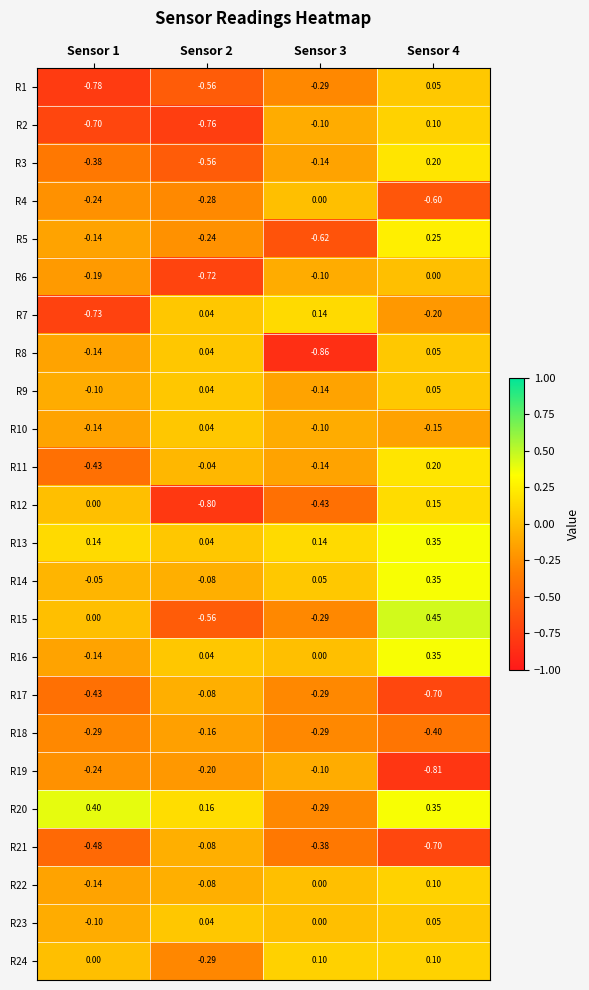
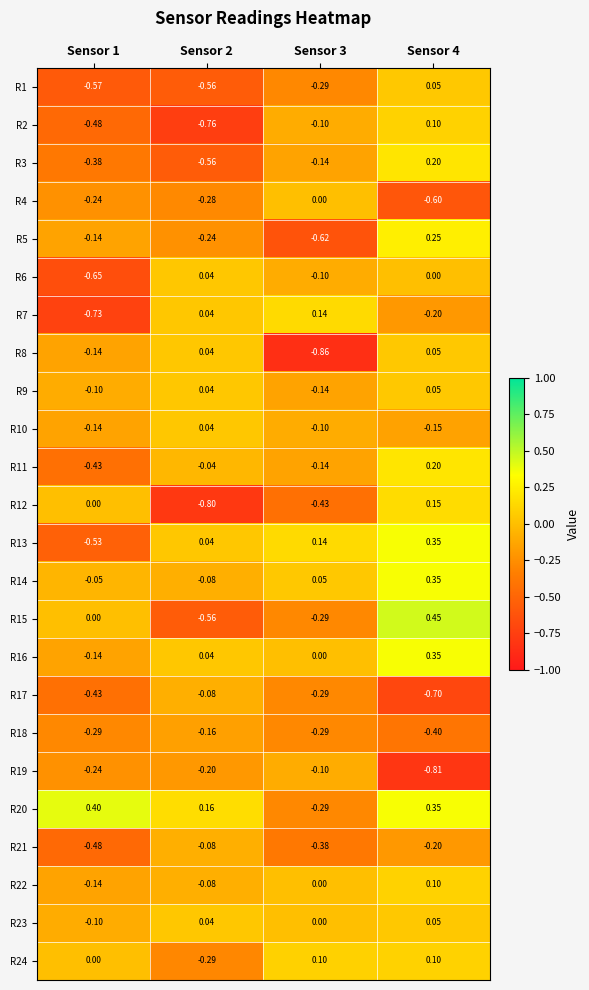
  {
    "R1": {
-     "Sensor 1": -0.78,
+     "Sensor 1": -0.57,
      "Sensor 2": -0.56,
      "Sensor 3": -0.29,
      "Sensor 4": 0.05
    },
    "R2": {
-     "Sensor 1": -0.70,
+     "Sensor 1": -0.48,
      "Sensor 2": -0.76,
      "Sensor 3": -0.10,
      "Sensor 4": 0.10
    },
    "R3": {
      "Sensor 1": -0.38,
      "Sensor 2": -0.56,
      "Sensor 3": -0.14,
      "Sensor 4": 0.20
    },
    "R4": {
      "Sensor 1": -0.24,
      "Sensor 2": -0.28,
      "Sensor 3": 0.00,
      "Sensor 4": -0.60
    },
    "R5": {
      "Sensor 1": -0.14,
      "Sensor 2": -0.24,
      "Sensor 3": -0.62,
      "Sensor 4": 0.25
    },
    "R6": {
-     "Sensor 1": -0.19,
-     "Sensor 2": -0.72,
+     "Sensor 1": -0.65,
+     "Sensor 2": 0.04,
      "Sensor 3": -0.10,
      "Sensor 4": 0.00
    },
    "R7": {
      "Sensor 1": -0.73,
      "Sensor 2": 0.04,
      "Sensor 3": 0.14,
      "Sensor 4": -0.20
    },
    "R8": {
      "Sensor 1": -0.14,
      "Sensor 2": 0.04,
      "Sensor 3": -0.86,
      "Sensor 4": 0.05
    },
    "R9": {
      "Sensor 1": -0.10,
      "Sensor 2": 0.04,
      "Sensor 3": -0.14,
      "Sensor 4": 0.05
    },
    "R10": {
      "Sensor 1": -0.14,
      "Sensor 2": 0.04,
      "Sensor 3": -0.10,
      "Sensor 4": -0.15
    },
    "R11": {
      "Sensor 1": -0.43,
      "Sensor 2": -0.04,
      "Sensor 3": -0.14,
      "Sensor 4": 0.20
    },
    "R12": {
      "Sensor 1": 0.00,
      "Sensor 2": -0.80,
      "Sensor 3": -0.43,
      "Sensor 4": 0.15
    },
    "R13": {
-     "Sensor 1": 0.14,
+     "Sensor 1": -0.53,
      "Sensor 2": 0.04,
      "Sensor 3": 0.14,
      "Sensor 4": 0.35
    },
    "R14": {
      "Sensor 1": -0.05,
      "Sensor 2": -0.08,
      "Sensor 3": 0.05,
      "Sensor 4": 0.35
    },
    "R15": {
      "Sensor 1": 0.00,
      "Sensor 2": -0.56,
      "Sensor 3": -0.29,
      "Sensor 4": 0.45
    },
    "R16": {
      "Sensor 1": -0.14,
      "Sensor 2": 0.04,
      "Sensor 3": 0.00,
      "Sensor 4": 0.35
    },
    "R17": {
      "Sensor 1": -0.43,
      "Sensor 2": -0.08,
      "Sensor 3": -0.29,
      "Sensor 4": -0.70
    },
    "R18": {
      "Sensor 1": -0.29,
      "Sensor 2": -0.16,
      "Sensor 3": -0.29,
      "Sensor 4": -0.40
    },
    "R19": {
      "Sensor 1": -0.24,
      "Sensor 2": -0.20,
      "Sensor 3": -0.10,
      "Sensor 4": -0.81
    },
    "R20": {
      "Sensor 1": 0.40,
      "Sensor 2": 0.16,
      "Sensor 3": -0.29,
      "Sensor 4": 0.35
    },
    "R21": {
      "Sensor 1": -0.48,
      "Sensor 2": -0.08,
      "Sensor 3": -0.38,
-     "Sensor 4": -0.70
+     "Sensor 4": -0.20
    },
    "R22": {
      "Sensor 1": -0.14,
      "Sensor 2": -0.08,
      "Sensor 3": 0.00,
      "Sensor 4": 0.10
    },
    "R23": {
      "Sensor 1": -0.10,
      "Sensor 2": 0.04,
      "Sensor 3": 0.00,
      "Sensor 4": 0.05
    },
    "R24": {
      "Sensor 1": 0.00,
      "Sensor 2": -0.29,
      "Sensor 3": 0.10,
      "Sensor 4": 0.10
    }
  }
